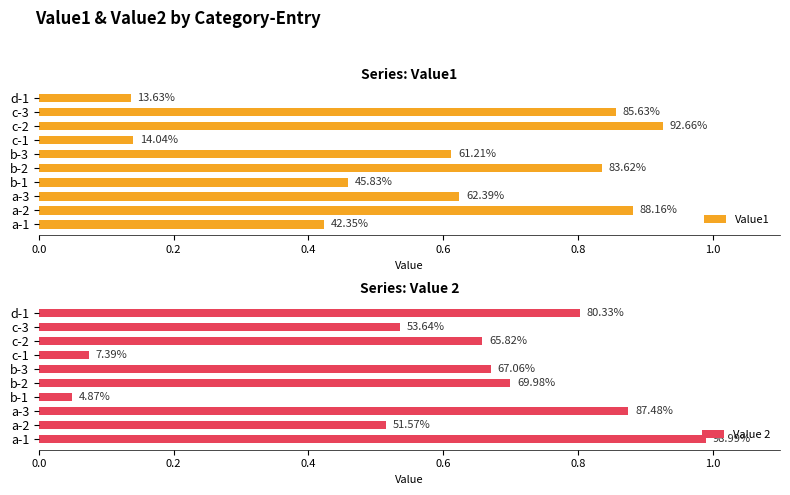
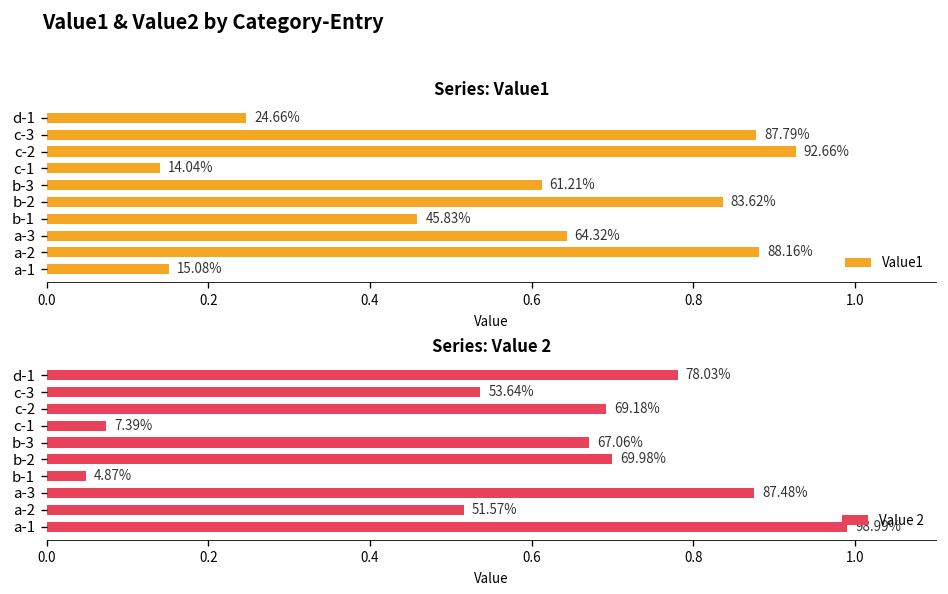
  {
    "Series: Value1": {
-     "d-1": "13.63%",
-     "c-3": "85.63%",
+     "d-1": "24.66%",
+     "c-3": "87.79%",
      "c-2": "92.66%",
      "c-1": "14.04%",
      "b-3": "61.21%",
      "b-2": "83.62%",
      "b-1": "45.83%",
-     "a-3": "62.39%",
+     "a-3": "64.32%",
      "a-2": "88.16%",
-     "a-1": "42.35%"
+     "a-1": "15.08%"
    },
    "Series: Value 2": {
-     "d-1": "80.33%",
+     "d-1": "78.03%",
      "c-3": "53.64%",
-     "c-2": "65.82%",
+     "c-2": "69.18%",
      "c-1": "7.39%",
      "b-3": "67.06%",
      "b-2": "69.98%",
      "b-1": "4.87%",
      "a-3": "87.48%",
      "a-2": "51.57%",
      "a-1": "98.99%"
    }
  }
